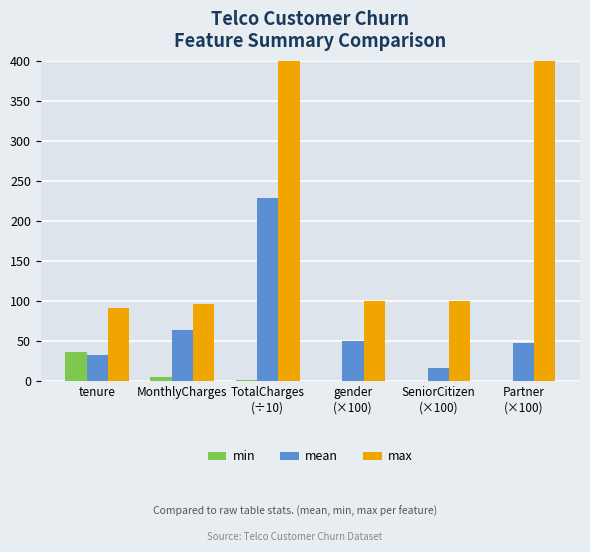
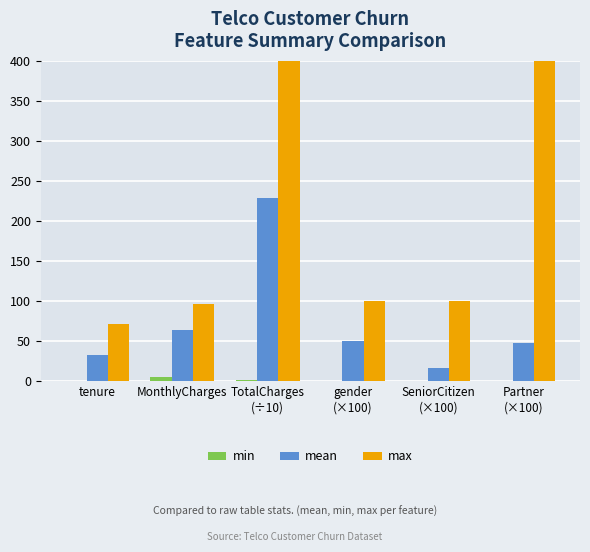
  {
    "min": {
-     "tenure": 40,
+     "tenure": 0,
      "MonthlyCharges": 10,
      "gender (×100)": 0,
      "SeniorCitizen (×100)": 0,
      "Partner (×100)": 0
    },
    "mean": {
      "tenure": 30,
      "MonthlyCharges": 60,
      "TotalCharges (÷10)": 230,
      "gender (×100)": 50,
      "SeniorCitizen (×100)": 20,
      "Partner (×100)": 50
    },
    "max": {
-     "tenure": 90,
+     "tenure": 70,
      "MonthlyCharges": 100,
      "gender (×100)": 100,
      "SeniorCitizen (×100)": 100
    }
  }
